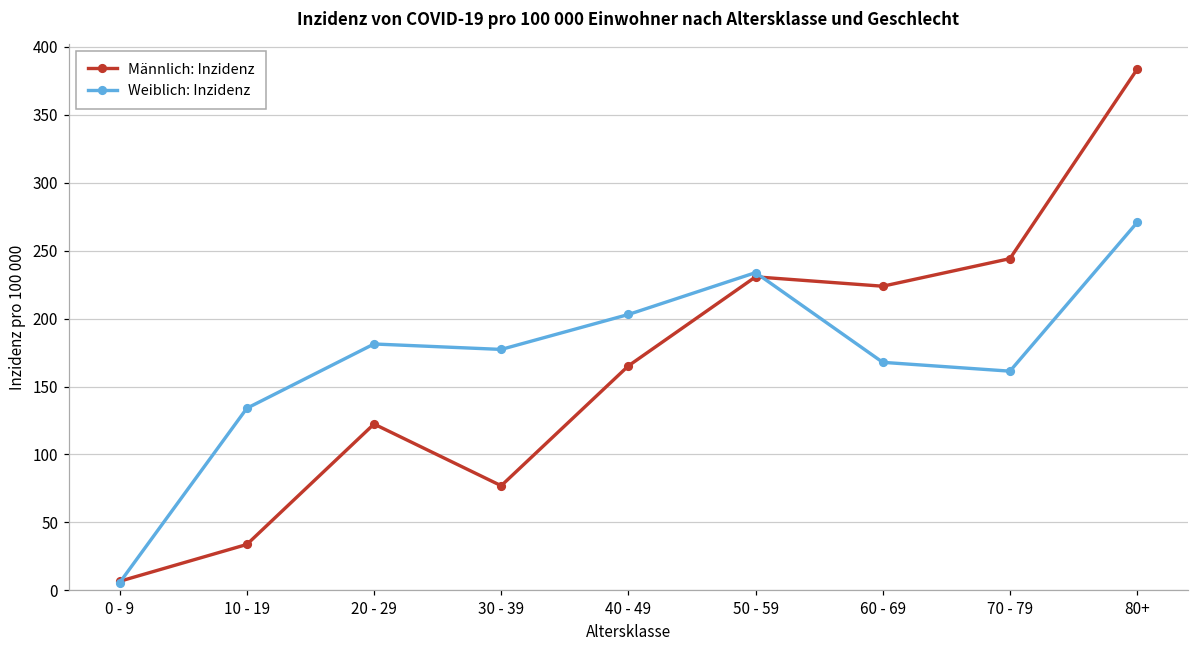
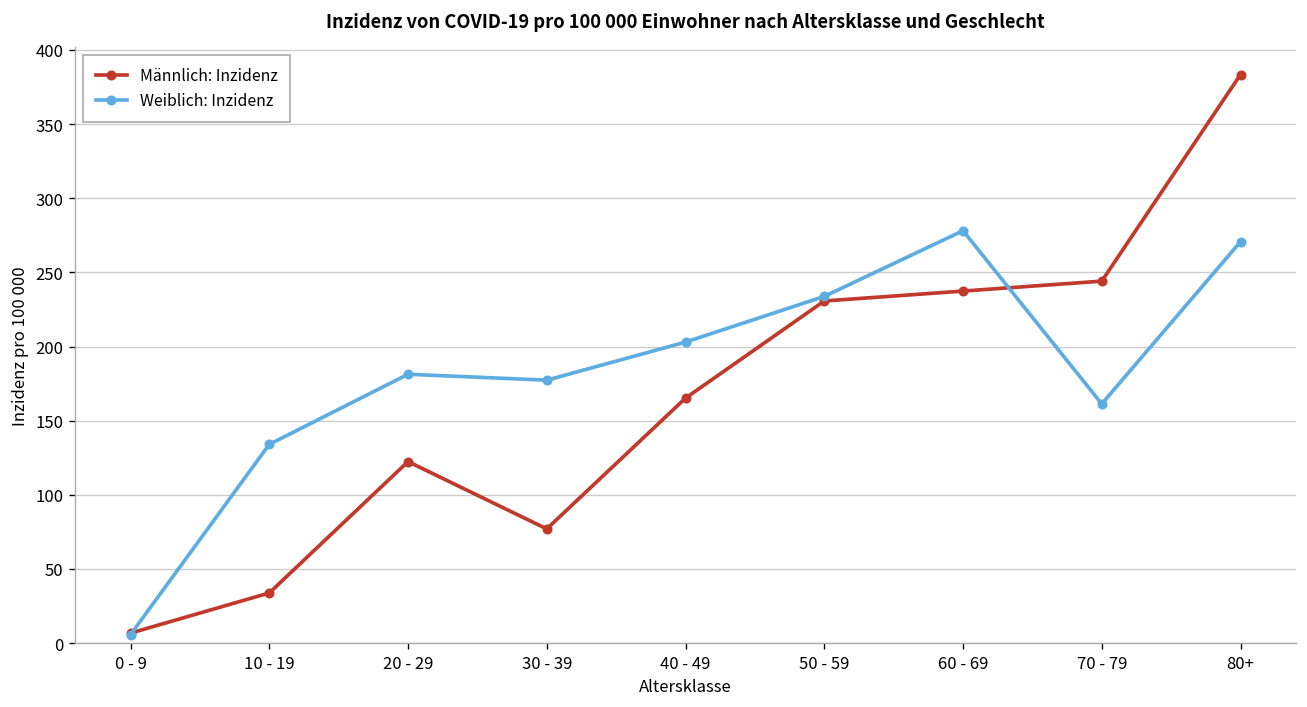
  {
    "Männlich: Inzidenz": {
      "10 - 19": 34,
      "20 - 29": 122,
      "30 - 39": 77,
      "40 - 49": 165,
      "50 - 59": 231,
-     "60 - 69": 224,
+     "60 - 69": 237,
      "70 - 79": 244,
      "80+": 383
    },
    "Weiblich: Inzidenz": {
      "10 - 19": 134,
      "20 - 29": 181,
      "30 - 39": 177,
      "40 - 49": 203,
      "50 - 59": 234,
-     "60 - 69": 168,
+     "60 - 69": 278,
      "70 - 79": 161,
      "80+": 271
    }
  }
